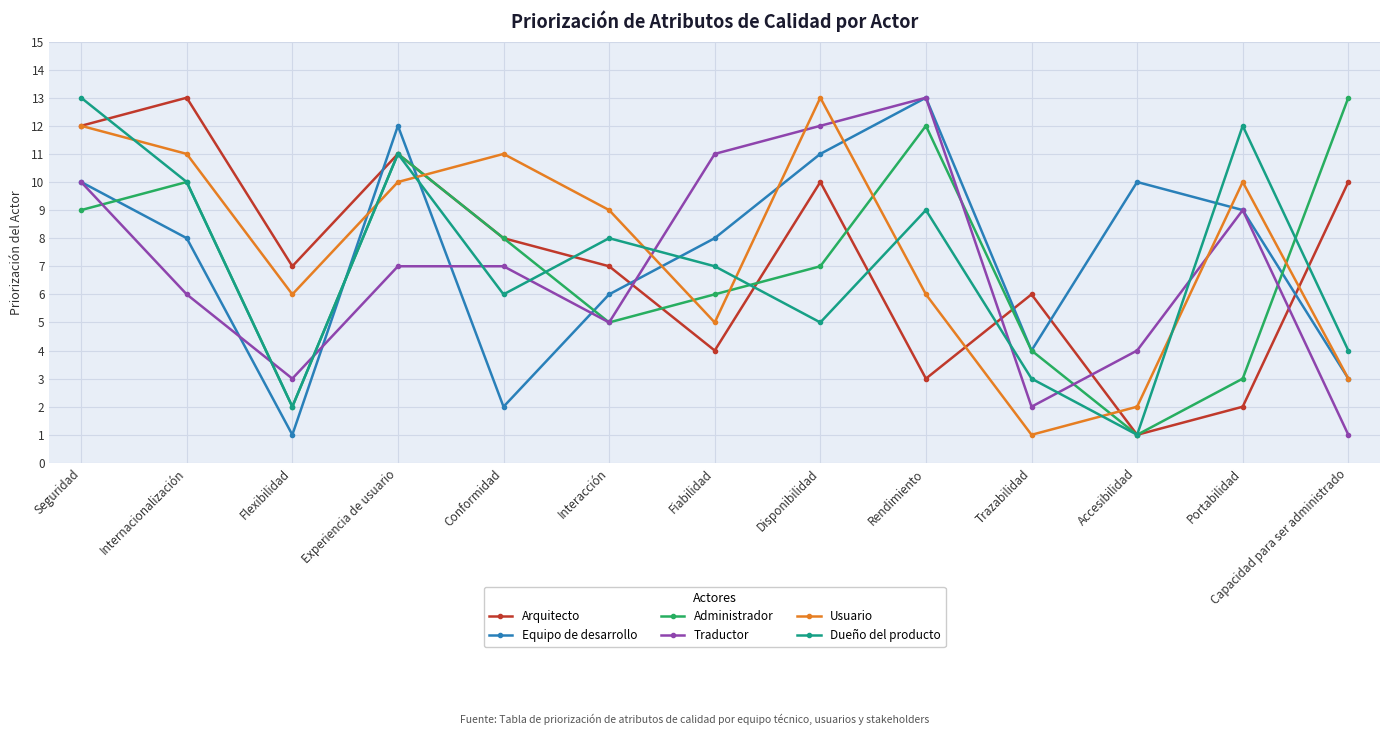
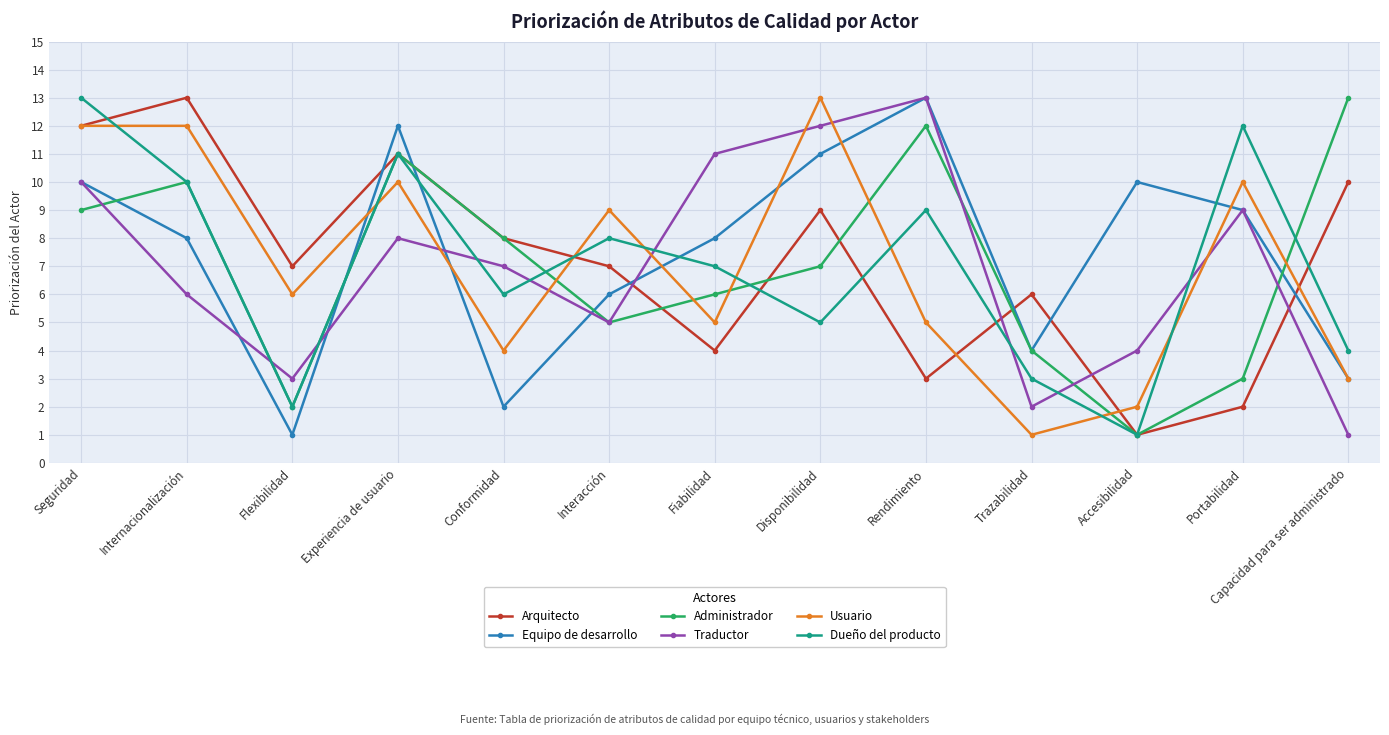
  {
    "Arquitecto": {
      "Internacionalización": 13,
      "Flexibilidad": 7,
      "Interacción": 7,
      "Fiabilidad": 4,
-     "Disponibilidad": 10,
+     "Disponibilidad": 9,
      "Rendimiento": 3,
      "Trazabilidad": 6,
      "Portabilidad": 2,
      "Capacidad para ser administrado": 10
    },
    "Equipo de desarrollo": {
      "Internacionalización": 8,
      "Flexibilidad": 1,
      "Experiencia de usuario": 12,
      "Conformidad": 2,
      "Interacción": 6,
      "Fiabilidad": 8,
      "Disponibilidad": 11,
      "Accesibilidad": 10
    },
    "Traductor": {
      "Internacionalización": 6,
      "Flexibilidad": 3,
-     "Experiencia de usuario": 7,
+     "Experiencia de usuario": 8,
      "Conformidad": 7,
      "Fiabilidad": 11,
      "Disponibilidad": 12,
      "Trazabilidad": 2,
      "Accesibilidad": 4,
      "Capacidad para ser administrado": 1
    },
    "Usuario": {
-     "Internacionalización": 11,
+     "Internacionalización": 12,
      "Flexibilidad": 6,
      "Experiencia de usuario": 10,
-     "Conformidad": 11,
+     "Conformidad": 4,
      "Interacción": 9,
      "Fiabilidad": 5,
      "Disponibilidad": 13,
-     "Rendimiento": 6,
+     "Rendimiento": 5,
      "Trazabilidad": 1,
      "Accesibilidad": 2,
      "Portabilidad": 10
    }
  }
